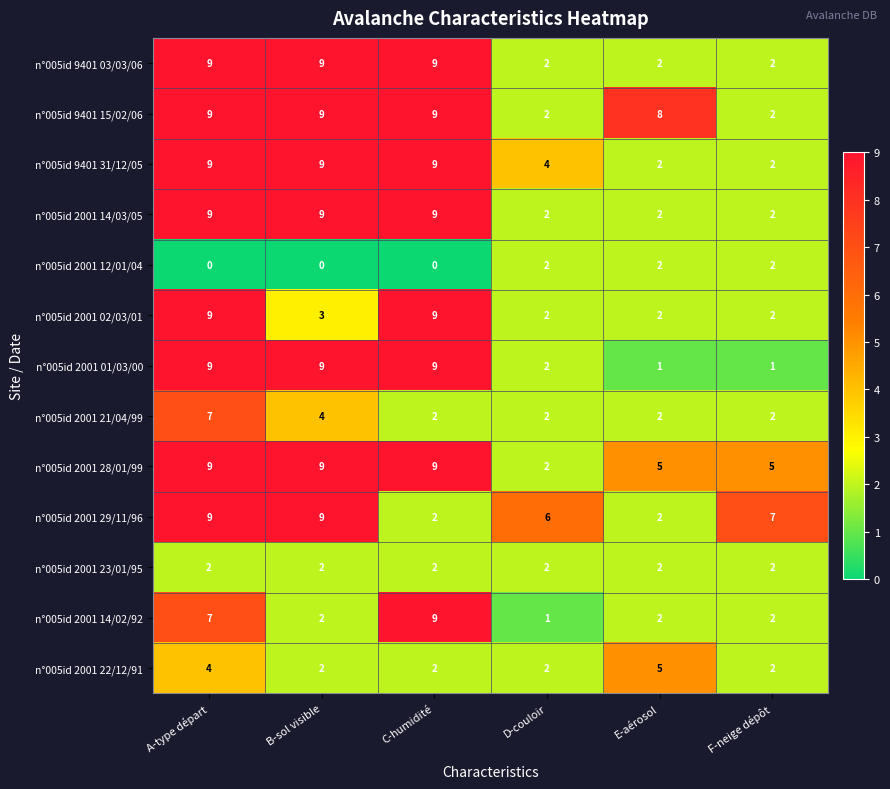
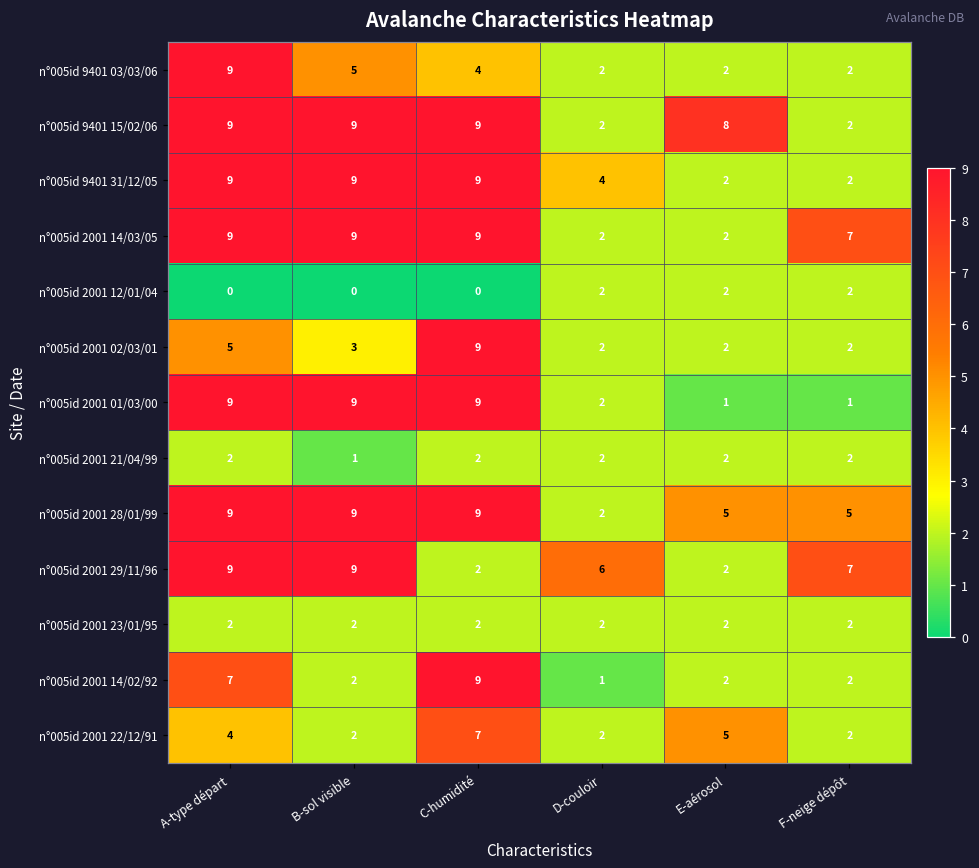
  {
    "n°005id 9401 03/03/06": {
      "A-type départ": 9,
-     "B-sol visible": 9,
-     "C-humidité": 9,
+     "B-sol visible": 5,
+     "C-humidité": 4,
      "D-couloir": 2,
      "E-aérosol": 2,
      "F-neige dépôt": 2
    },
    "n°005id 9401 15/02/06": {
      "A-type départ": 9,
      "B-sol visible": 9,
      "C-humidité": 9,
      "D-couloir": 2,
      "E-aérosol": 8,
      "F-neige dépôt": 2
    },
    "n°005id 9401 31/12/05": {
      "A-type départ": 9,
      "B-sol visible": 9,
      "C-humidité": 9,
      "D-couloir": 4,
      "E-aérosol": 2,
      "F-neige dépôt": 2
    },
    "n°005id 2001 14/03/05": {
      "A-type départ": 9,
      "B-sol visible": 9,
      "C-humidité": 9,
      "D-couloir": 2,
      "E-aérosol": 2,
-     "F-neige dépôt": 2
+     "F-neige dépôt": 7
    },
    "n°005id 2001 12/01/04": {
      "A-type départ": 0,
      "B-sol visible": 0,
      "C-humidité": 0,
      "D-couloir": 2,
      "E-aérosol": 2,
      "F-neige dépôt": 2
    },
    "n°005id 2001 02/03/01": {
-     "A-type départ": 9,
+     "A-type départ": 5,
      "B-sol visible": 3,
      "C-humidité": 9,
      "D-couloir": 2,
      "E-aérosol": 2,
      "F-neige dépôt": 2
    },
    "n°005id 2001 01/03/00": {
      "A-type départ": 9,
      "B-sol visible": 9,
      "C-humidité": 9,
      "D-couloir": 2,
      "E-aérosol": 1,
      "F-neige dépôt": 1
    },
    "n°005id 2001 21/04/99": {
-     "A-type départ": 7,
-     "B-sol visible": 4,
+     "A-type départ": 2,
+     "B-sol visible": 1,
      "C-humidité": 2,
      "D-couloir": 2,
      "E-aérosol": 2,
      "F-neige dépôt": 2
    },
    "n°005id 2001 28/01/99": {
      "A-type départ": 9,
      "B-sol visible": 9,
      "C-humidité": 9,
      "D-couloir": 2,
      "E-aérosol": 5,
      "F-neige dépôt": 5
    },
    "n°005id 2001 29/11/96": {
      "A-type départ": 9,
      "B-sol visible": 9,
      "C-humidité": 2,
      "D-couloir": 6,
      "E-aérosol": 2,
      "F-neige dépôt": 7
    },
    "n°005id 2001 23/01/95": {
      "A-type départ": 2,
      "B-sol visible": 2,
      "C-humidité": 2,
      "D-couloir": 2,
      "E-aérosol": 2,
      "F-neige dépôt": 2
    },
    "n°005id 2001 14/02/92": {
      "A-type départ": 7,
      "B-sol visible": 2,
      "C-humidité": 9,
      "D-couloir": 1,
      "E-aérosol": 2,
      "F-neige dépôt": 2
    },
    "n°005id 2001 22/12/91": {
      "A-type départ": 4,
      "B-sol visible": 2,
-     "C-humidité": 2,
+     "C-humidité": 7,
      "D-couloir": 2,
      "E-aérosol": 5,
      "F-neige dépôt": 2
    }
  }
